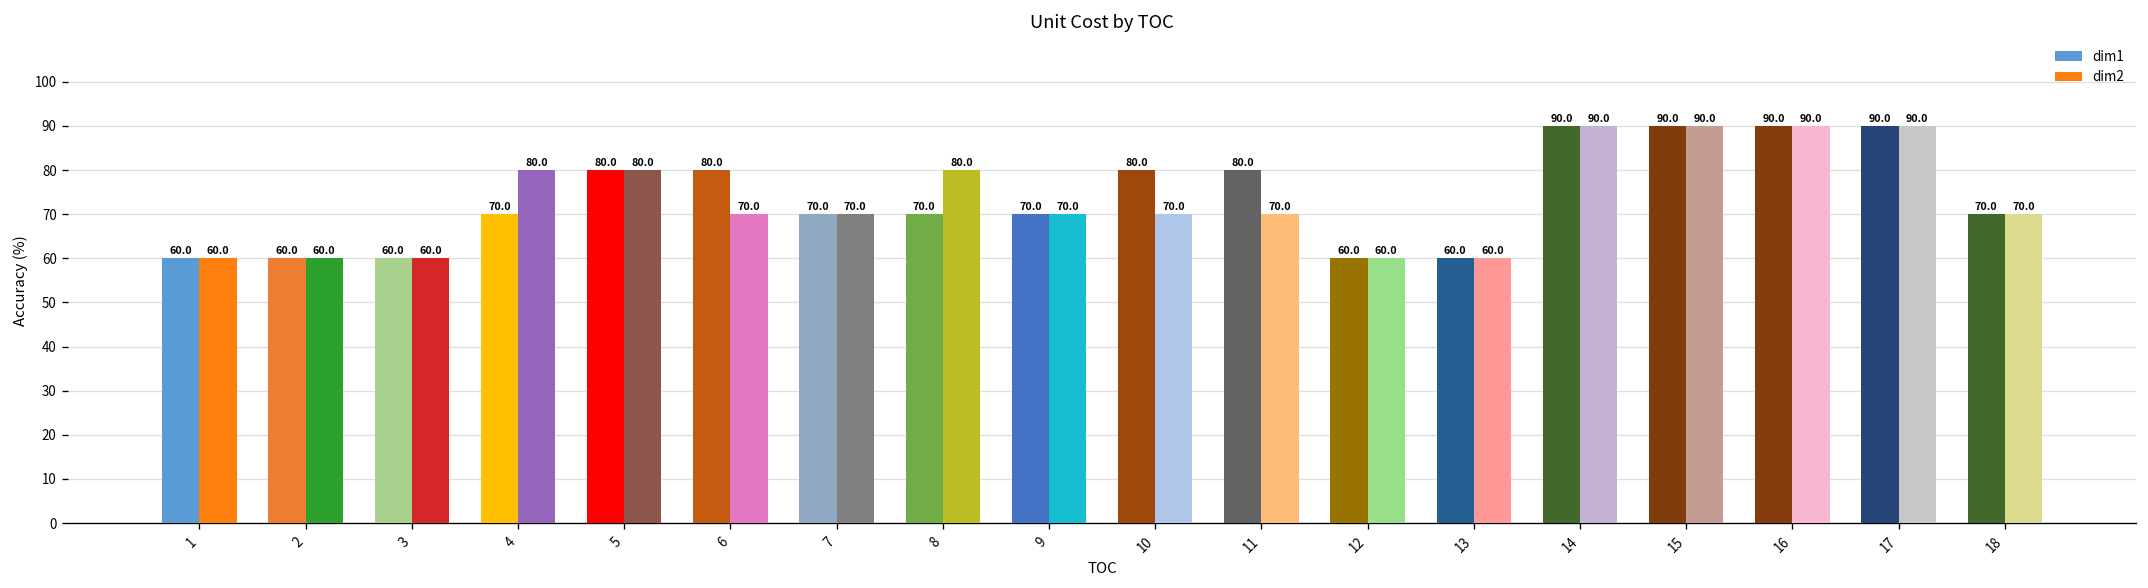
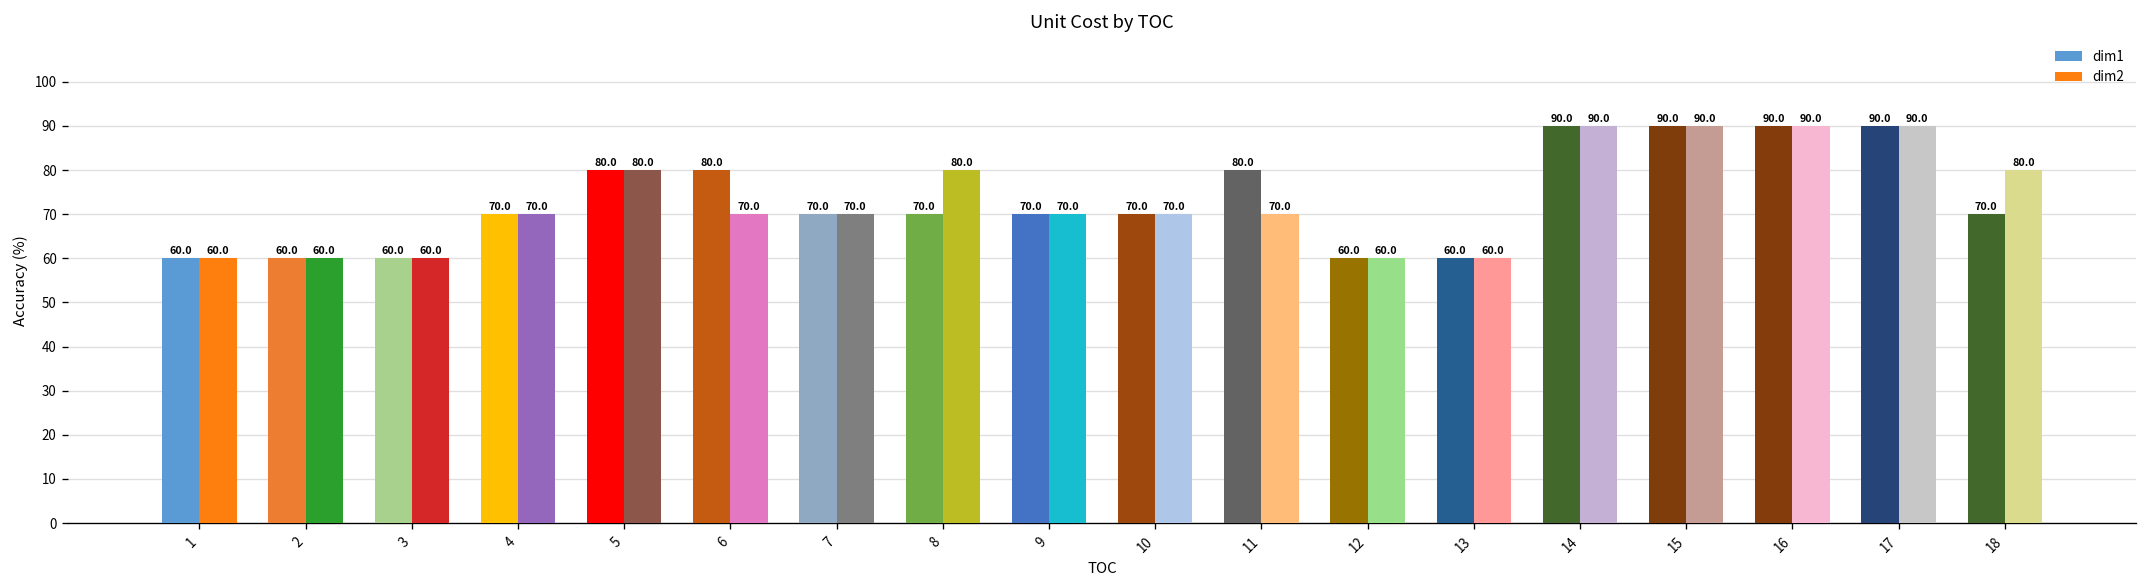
  {
    "dim1": {
      "1": 60.0,
      "2": 60.0,
      "3": 60.0,
      "4": 70.0,
      "5": 80.0,
      "6": 80.0,
      "7": 70.0,
      "8": 70.0,
      "9": 70.0,
-     "10": 80.0,
+     "10": 70.0,
      "11": 80.0,
      "12": 60.0,
      "13": 60.0,
      "14": 90.0,
      "15": 90.0,
      "16": 90.0,
      "17": 90.0,
      "18": 70.0
    },
    "dim2": {
      "1": 60.0,
      "2": 60.0,
      "3": 60.0,
-     "4": 80.0,
+     "4": 70.0,
      "5": 80.0,
      "6": 70.0,
      "7": 70.0,
      "8": 80.0,
      "9": 70.0,
      "10": 70.0,
      "11": 70.0,
      "12": 60.0,
      "13": 60.0,
      "14": 90.0,
      "15": 90.0,
      "16": 90.0,
      "17": 90.0,
-     "18": 70.0
+     "18": 80.0
    }
  }
